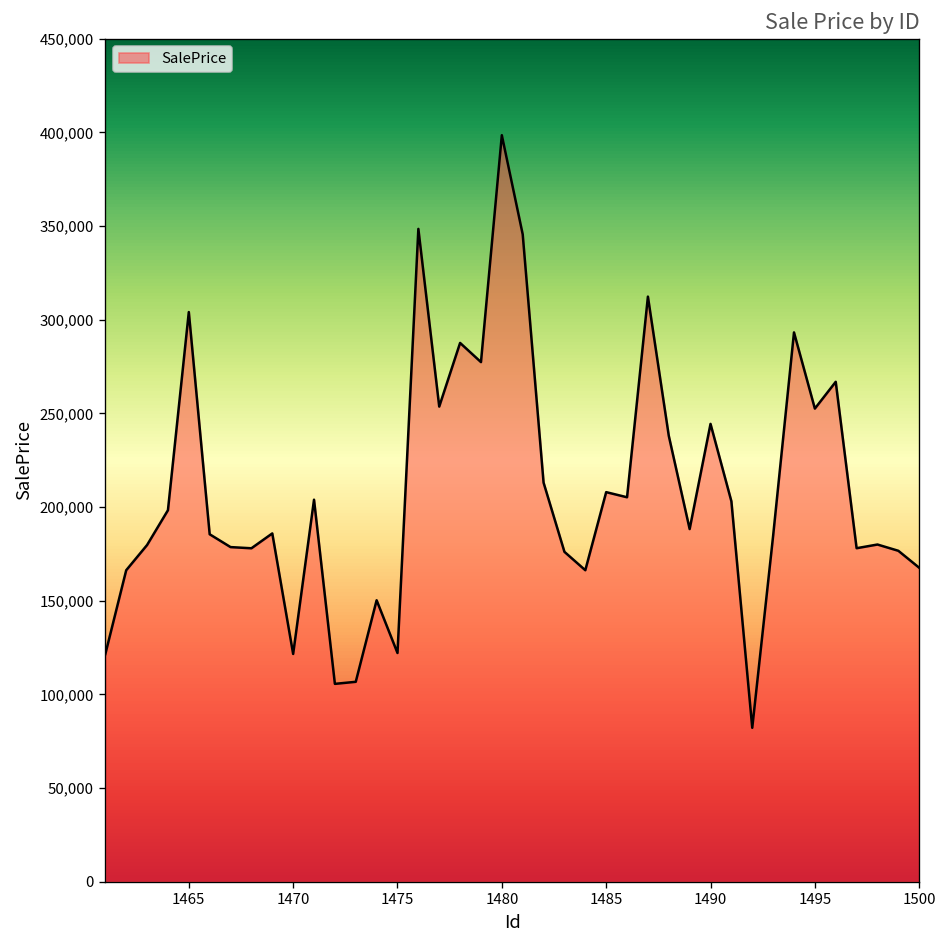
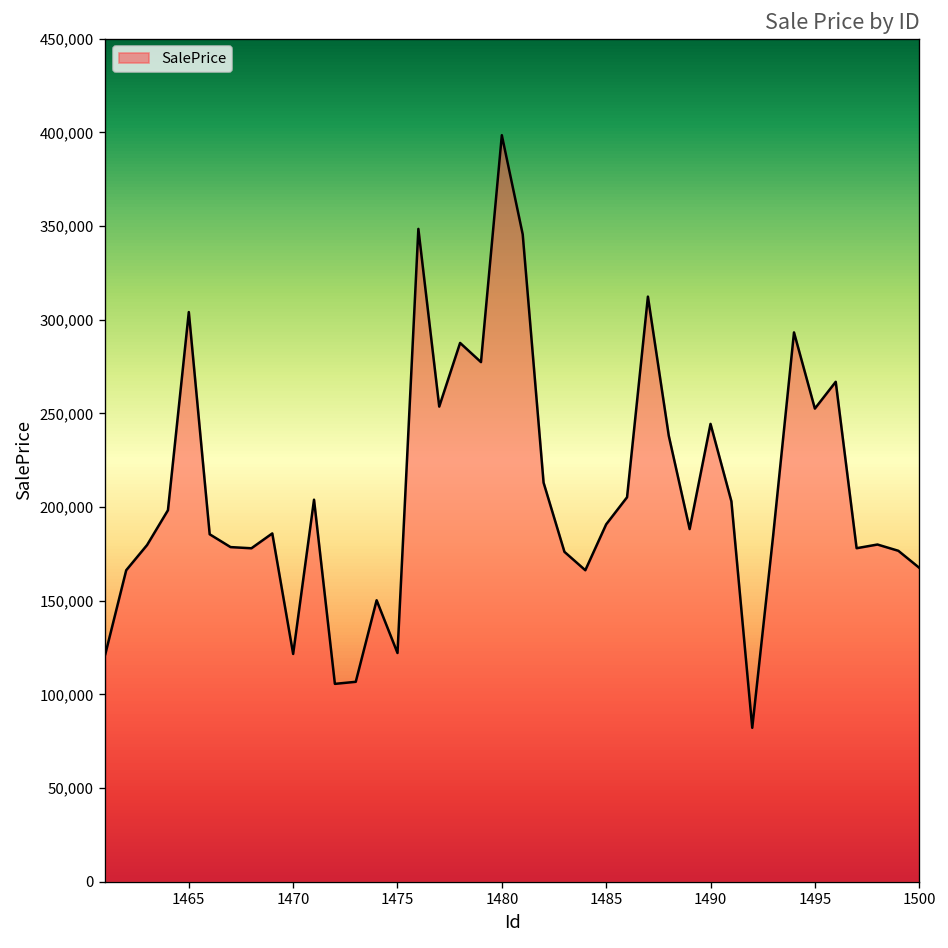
  {
    "1465": "304,000",
    "1470": "122,000",
    "1475": "122,000",
    "1480": "399,000",
-   "1485": "208,000",
+   "1485": "191,000",
    "1490": "244,000",
    "1495": "253,000",
    "1500": "168,000"
  }
